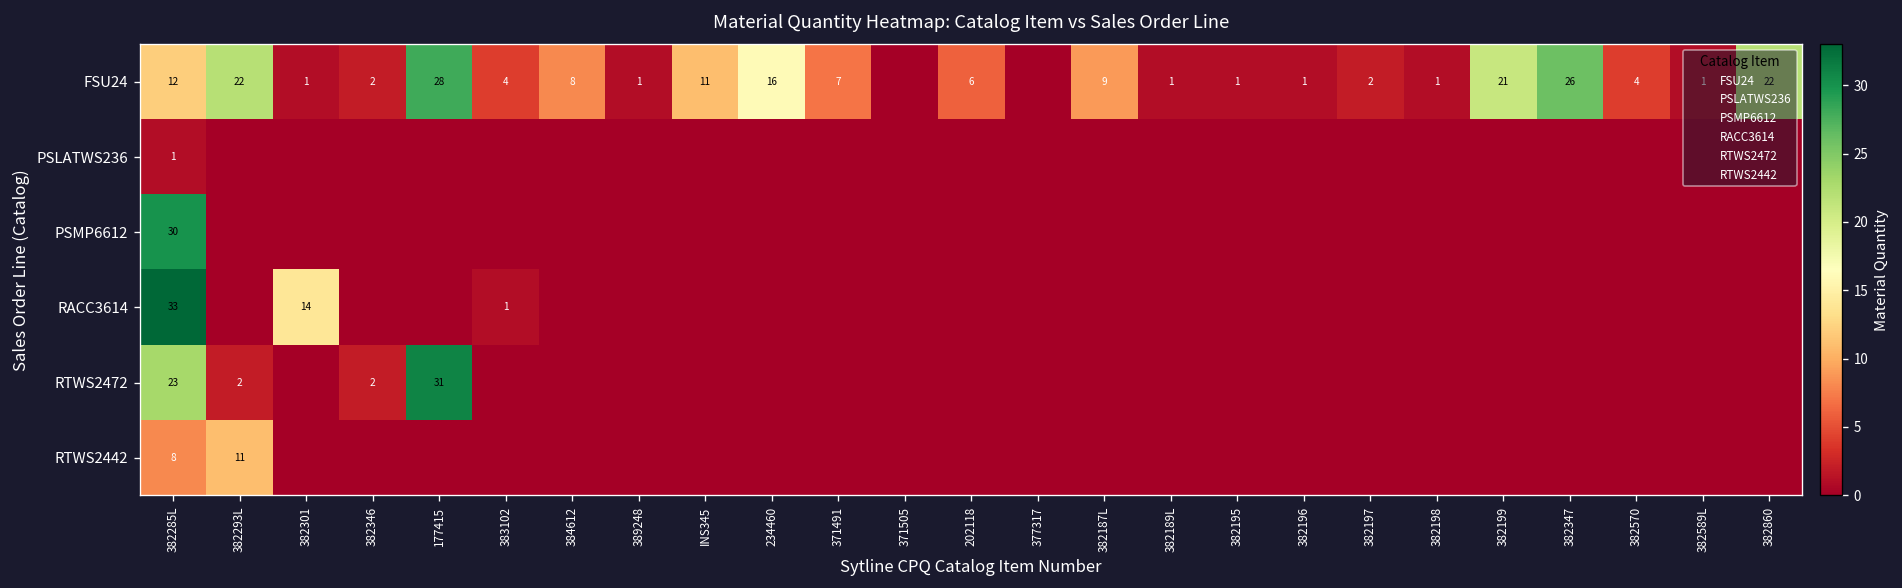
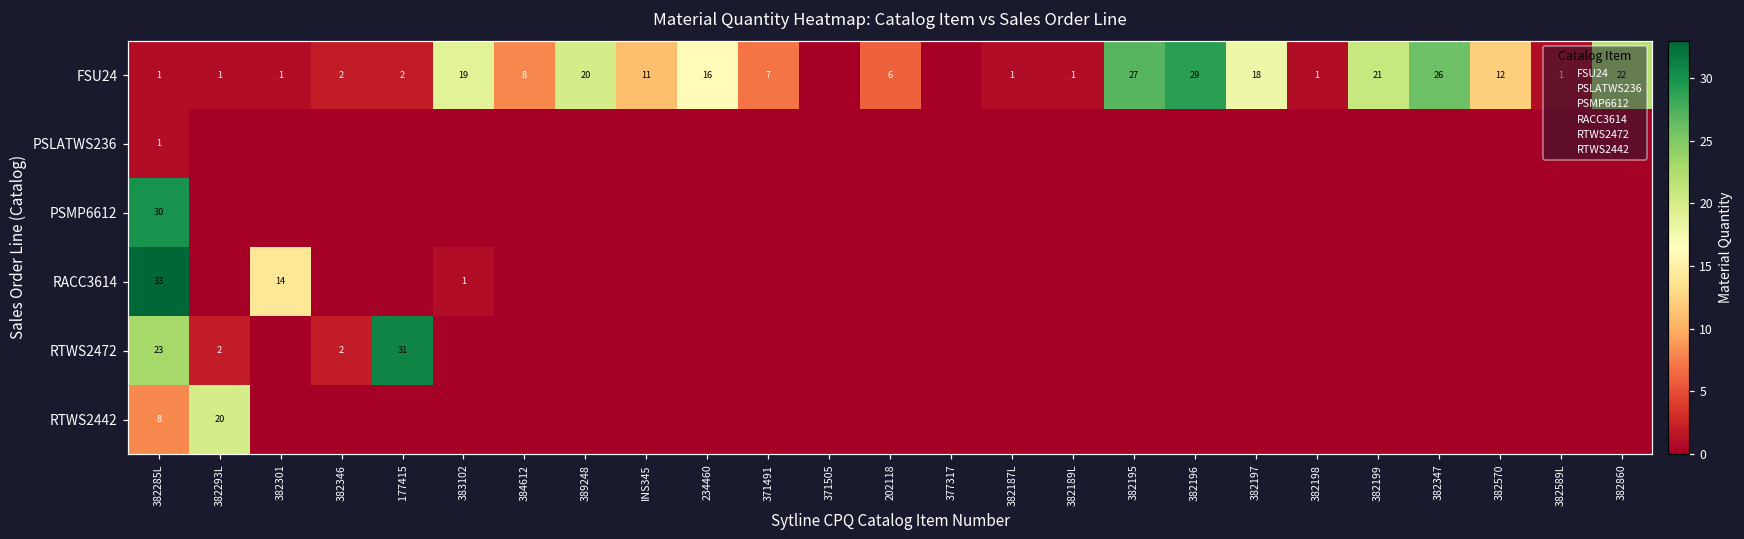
  {
    "FSU24": {
-     "382285L": 12,
-     "382293L": 22,
+     "382285L": 1,
+     "382293L": 1,
      "382301": 1,
      "382346": 2,
-     "177415": 28,
-     "383102": 4,
+     "177415": 2,
+     "383102": 19,
      "384612": 8,
-     "389248": 1,
+     "389248": 20,
      "INS345": 11,
      "234460": 16,
      "371491": 7,
      "202118": 6,
-     "382187L": 9,
+     "382187L": 1,
      "382189L": 1,
-     "382195": 1,
-     "382196": 1,
-     "382197": 2,
+     "382195": 27,
+     "382196": 29,
+     "382197": 18,
      "382198": 1,
      "382199": 21,
      "382347": 26,
-     "382570": 4
+     "382570": 12
    },
    "PSLATWS236": {
      "382285L": 1
    },
    "PSMP6612": {
      "382285L": 30
    },
    "RACC3614": {
      "382285L": 33,
      "382301": 14,
      "383102": 1
    },
    "RTWS2472": {
      "382285L": 23,
      "382293L": 2,
      "382346": 2,
      "177415": 31
    },
    "RTWS2442": {
      "382285L": 8,
-     "382293L": 11
+     "382293L": 20
    }
  }
